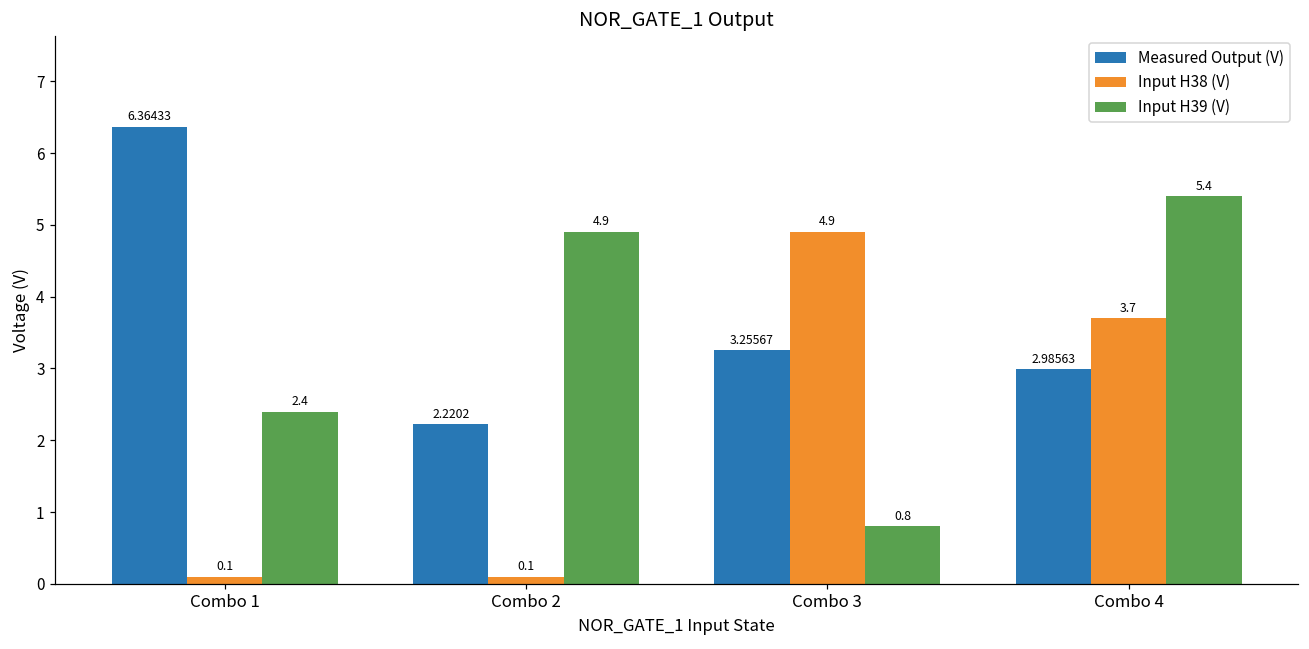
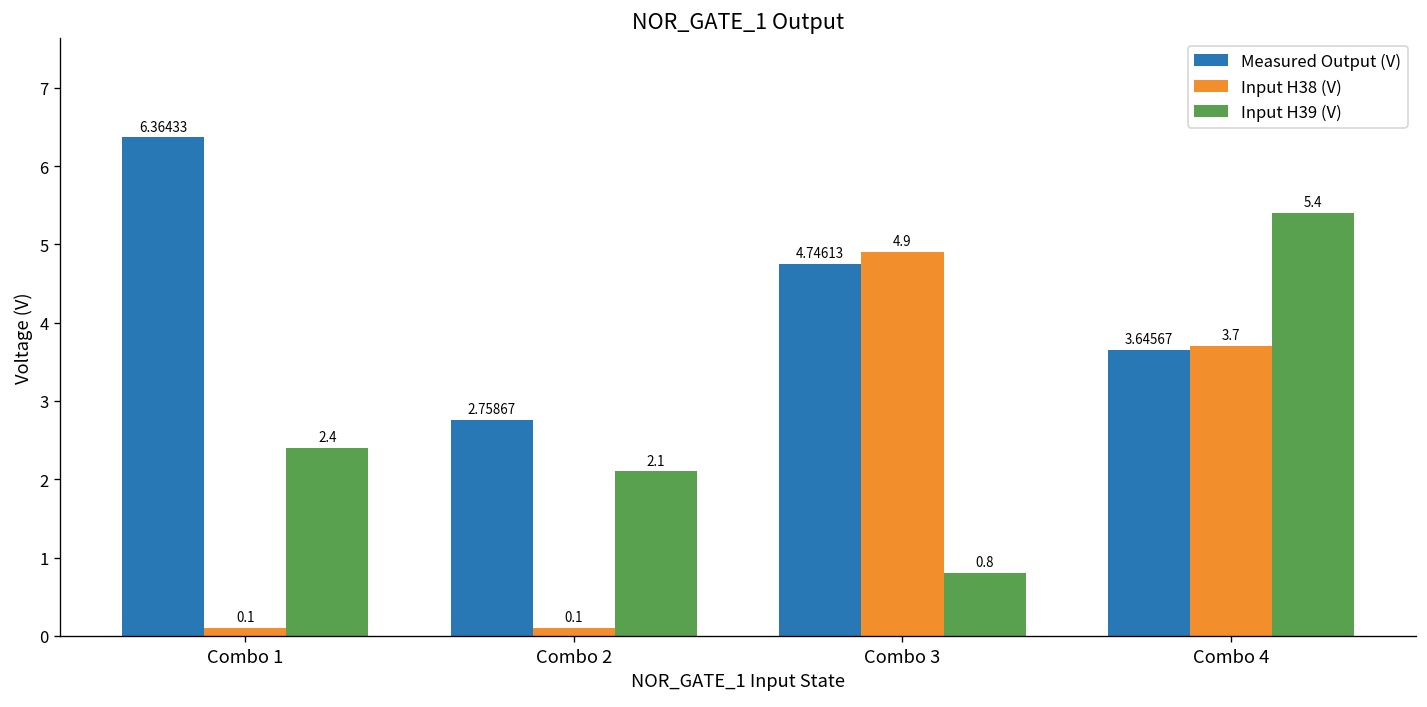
  {
    "Measured Output (V)": {
      "Combo 1": 6.36433,
-     "Combo 2": 2.2202,
-     "Combo 3": 3.25567,
-     "Combo 4": 2.98563
+     "Combo 2": 2.75867,
+     "Combo 3": 4.74613,
+     "Combo 4": 3.64567
    },
    "Input H38 (V)": {
      "Combo 1": 0.1,
      "Combo 2": 0.1,
      "Combo 3": 4.9,
      "Combo 4": 3.7
    },
    "Input H39 (V)": {
      "Combo 1": 2.4,
-     "Combo 2": 4.9,
+     "Combo 2": 2.1,
      "Combo 3": 0.8,
      "Combo 4": 5.4
    }
  }
